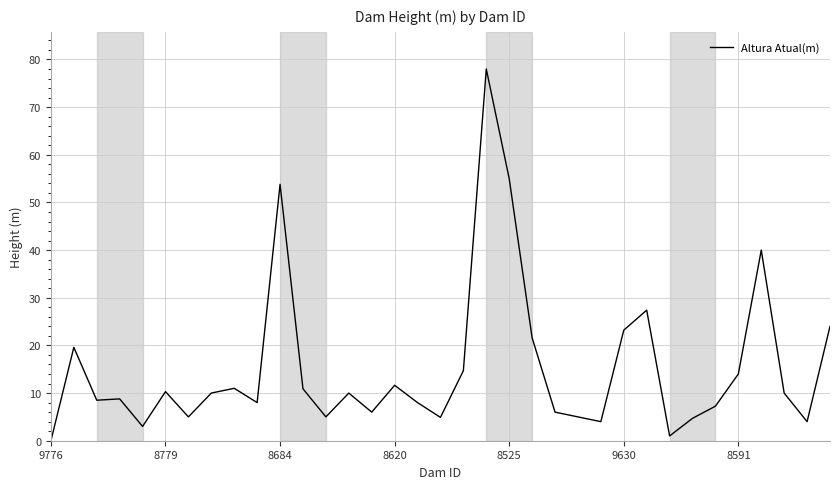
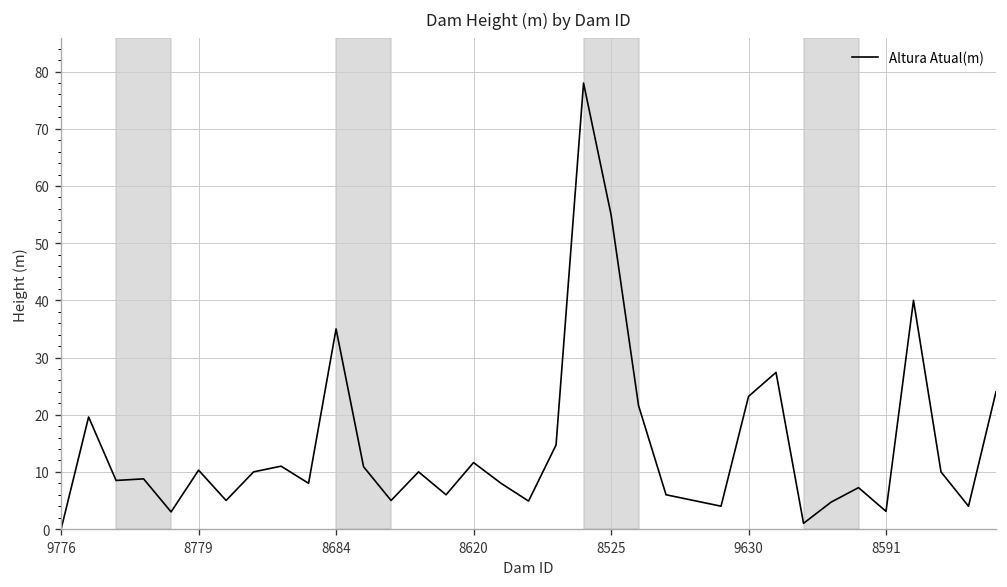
  {
    "9776": 0,
    "8779": 10,
-   "8684": 54,
+   "8684": 35,
    "8620": 12,
    "8525": 55,
    "9630": 23,
-   "8591": 14
+   "8591": 3
  }
